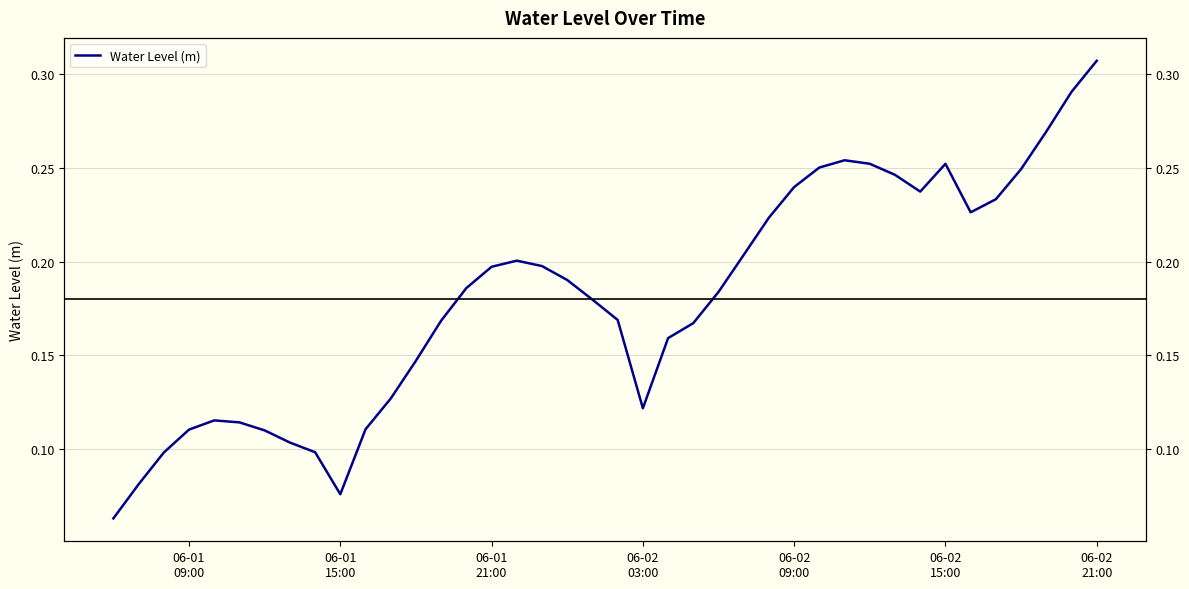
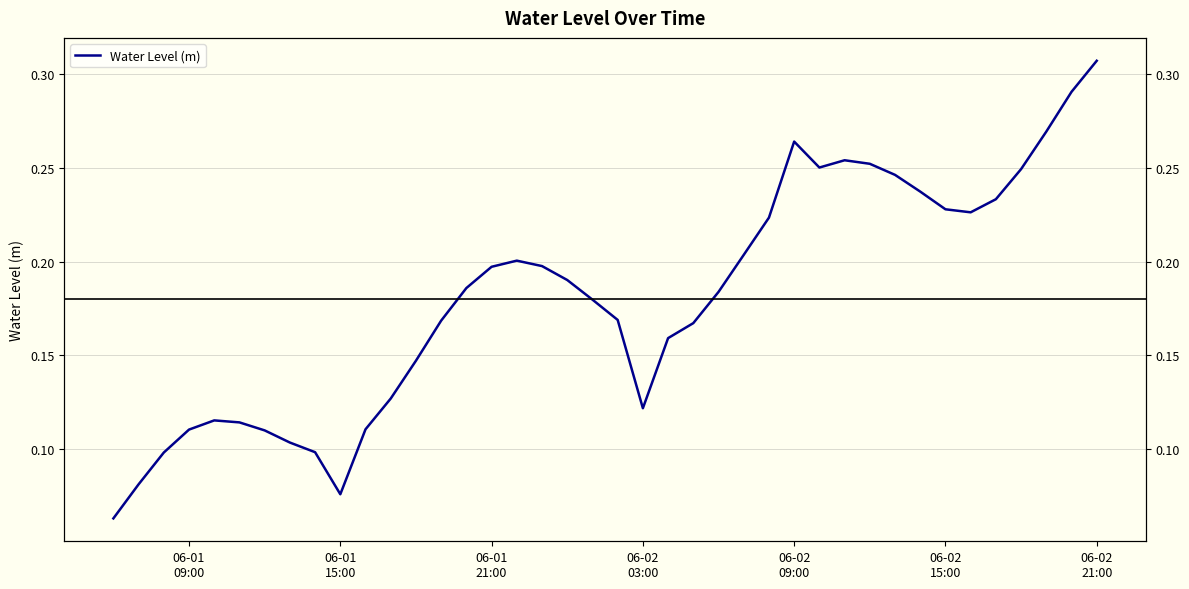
  {
    "06-01 09:00": 0.110,
    "06-01 15:00": 0.076,
    "06-01 21:00": 0.197,
    "06-02 03:00": 0.122,
-   "06-02 09:00": 0.240,
-   "06-02 15:00": 0.252,
+   "06-02 09:00": 0.264,
+   "06-02 15:00": 0.228,
    "06-02 21:00": 0.307
  }
